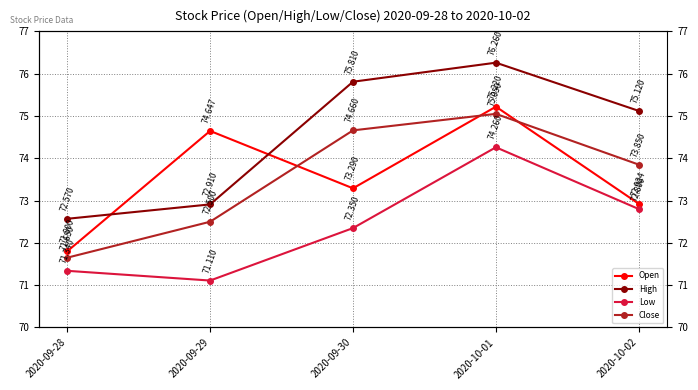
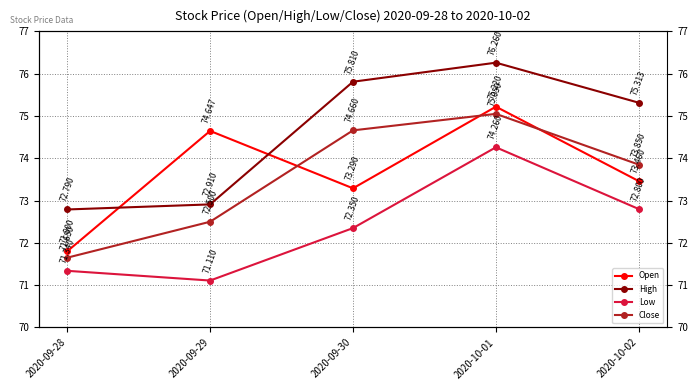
  {
    "Open": {
      "2020-09-29": 74.647,
      "2020-09-30": 73.290,
-     "2020-10-02": 72.924
+     "2020-10-02": 73.460
    },
    "High": {
-     "2020-09-28": 72.570,
+     "2020-09-28": 72.790,
      "2020-09-30": 75.810,
      "2020-10-01": 76.260,
-     "2020-10-02": 75.120
+     "2020-10-02": 75.313
    }
  }
